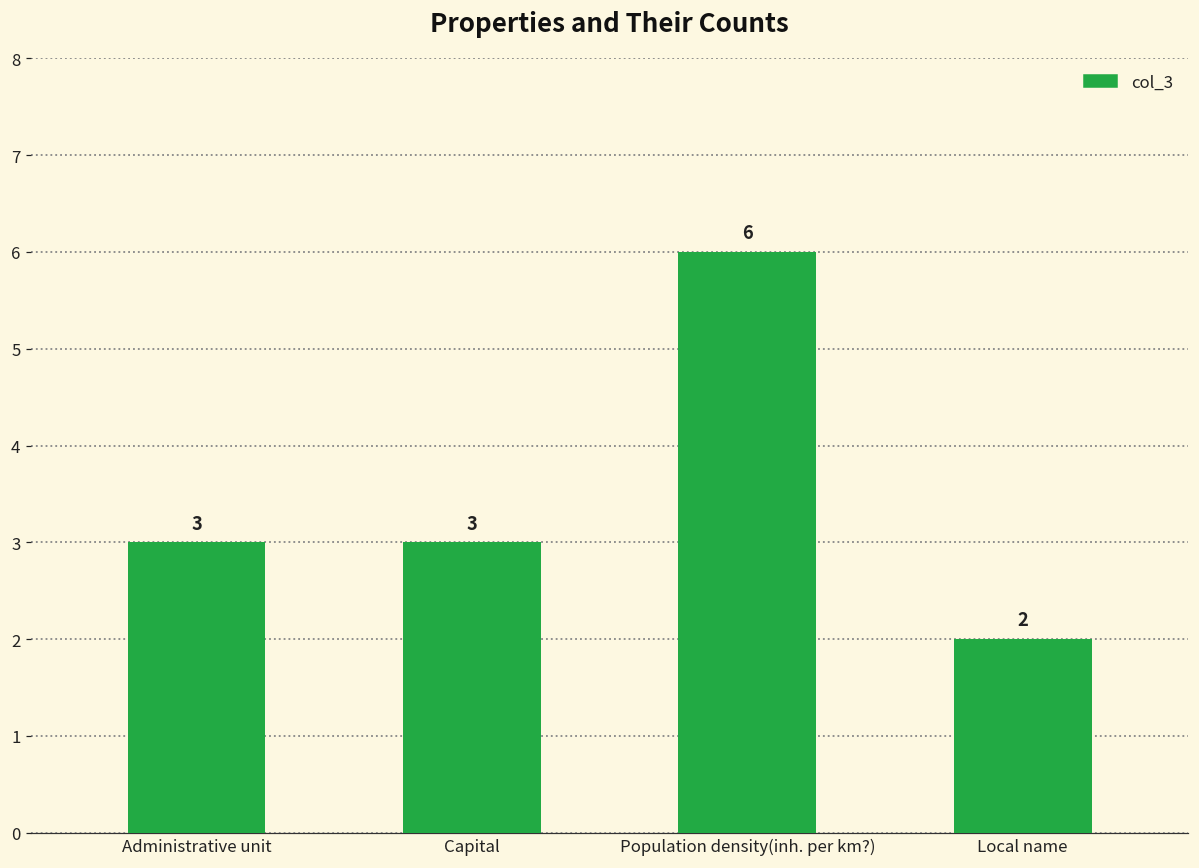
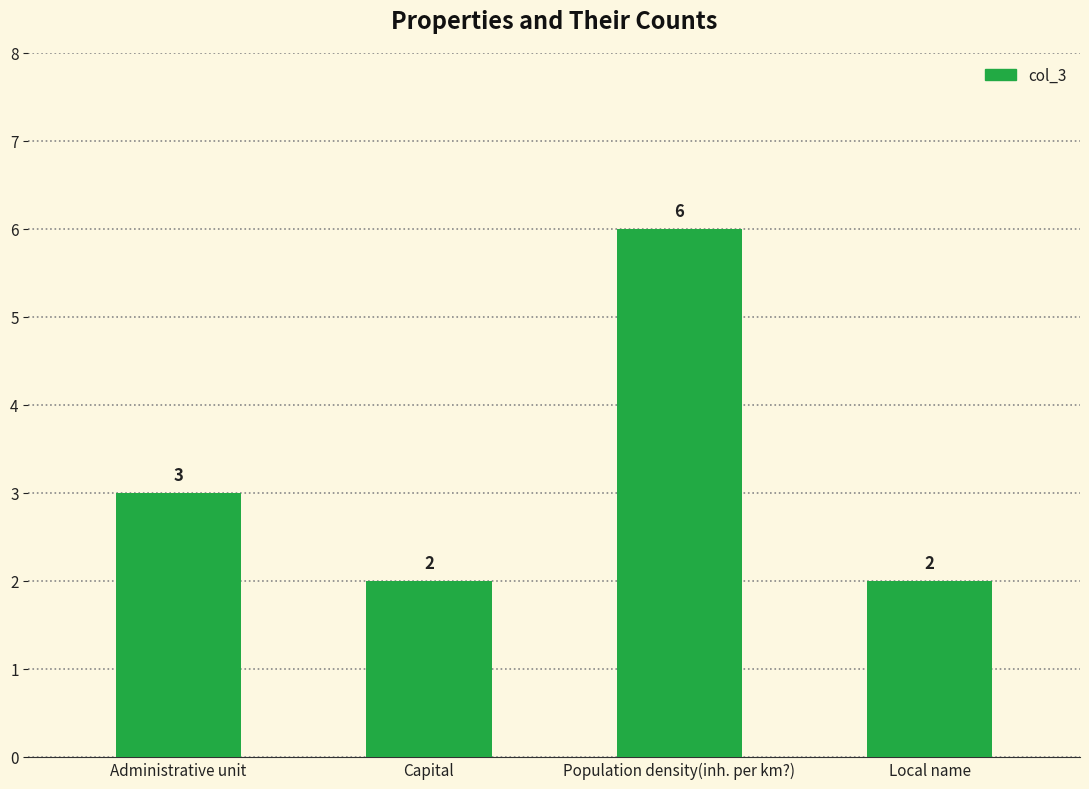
  {
    "Administrative unit": 3,
-   "Capital": 3,
+   "Capital": 2,
    "Population density(inh. per km?)": 6,
    "Local name": 2
  }
